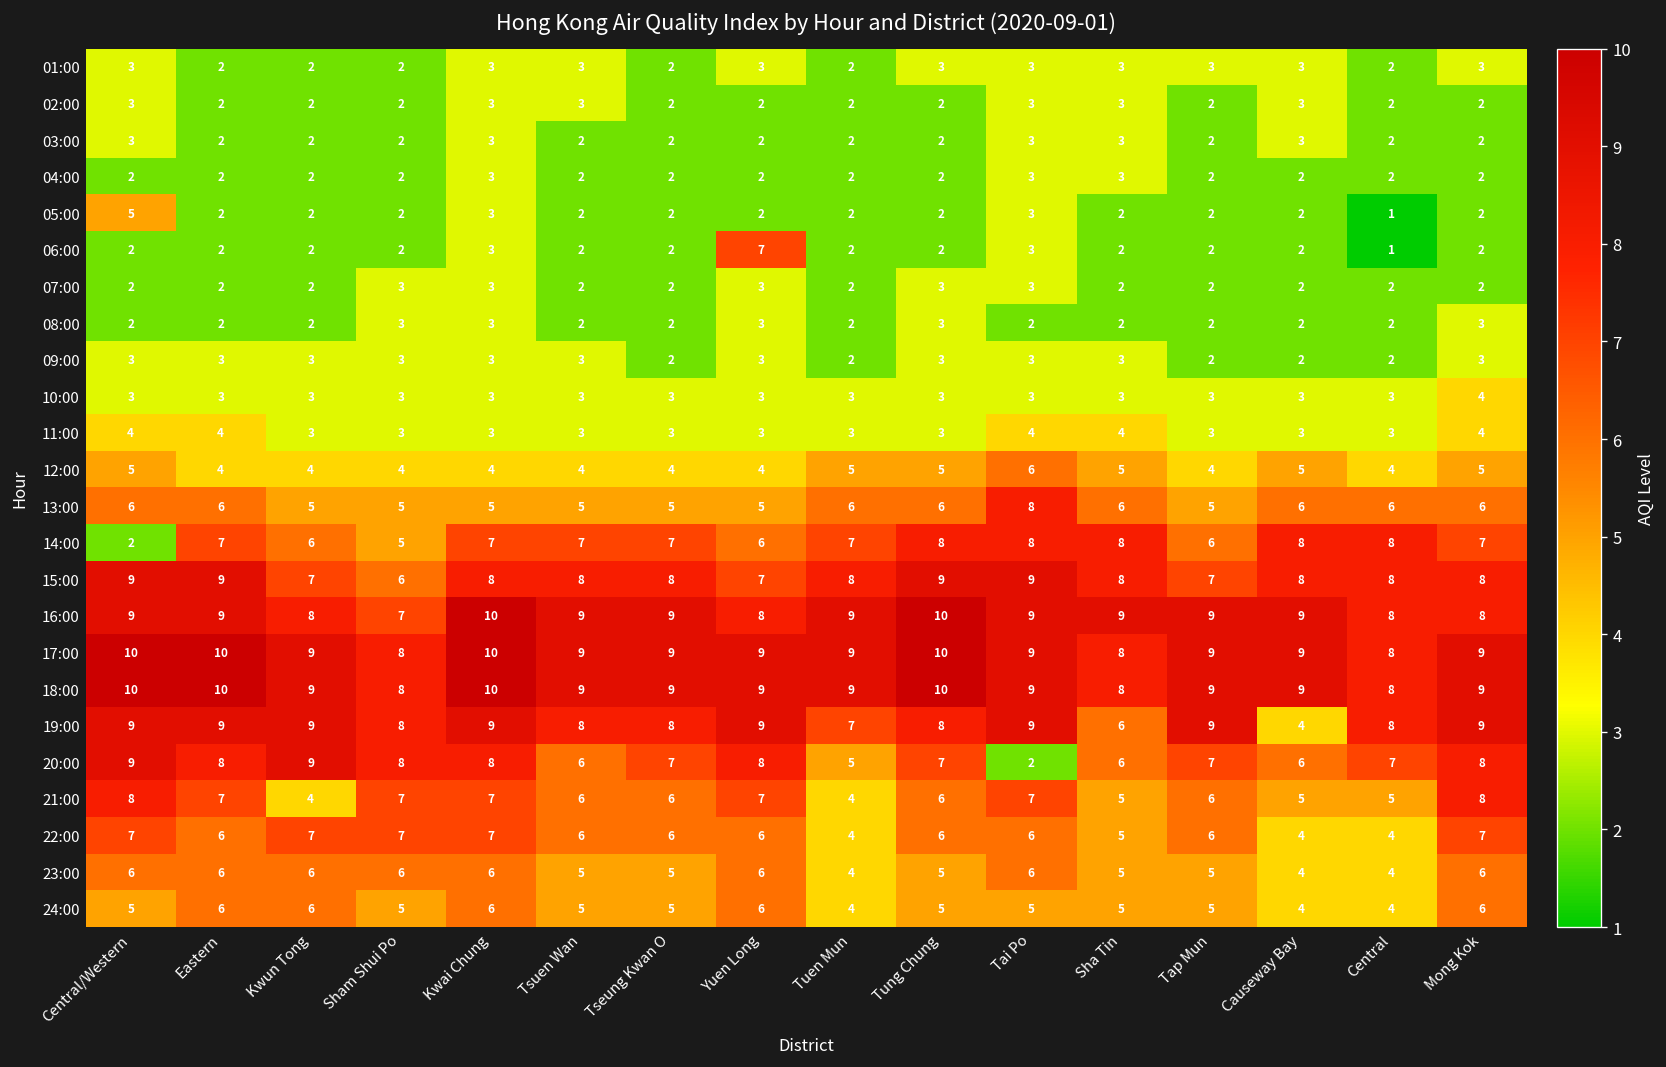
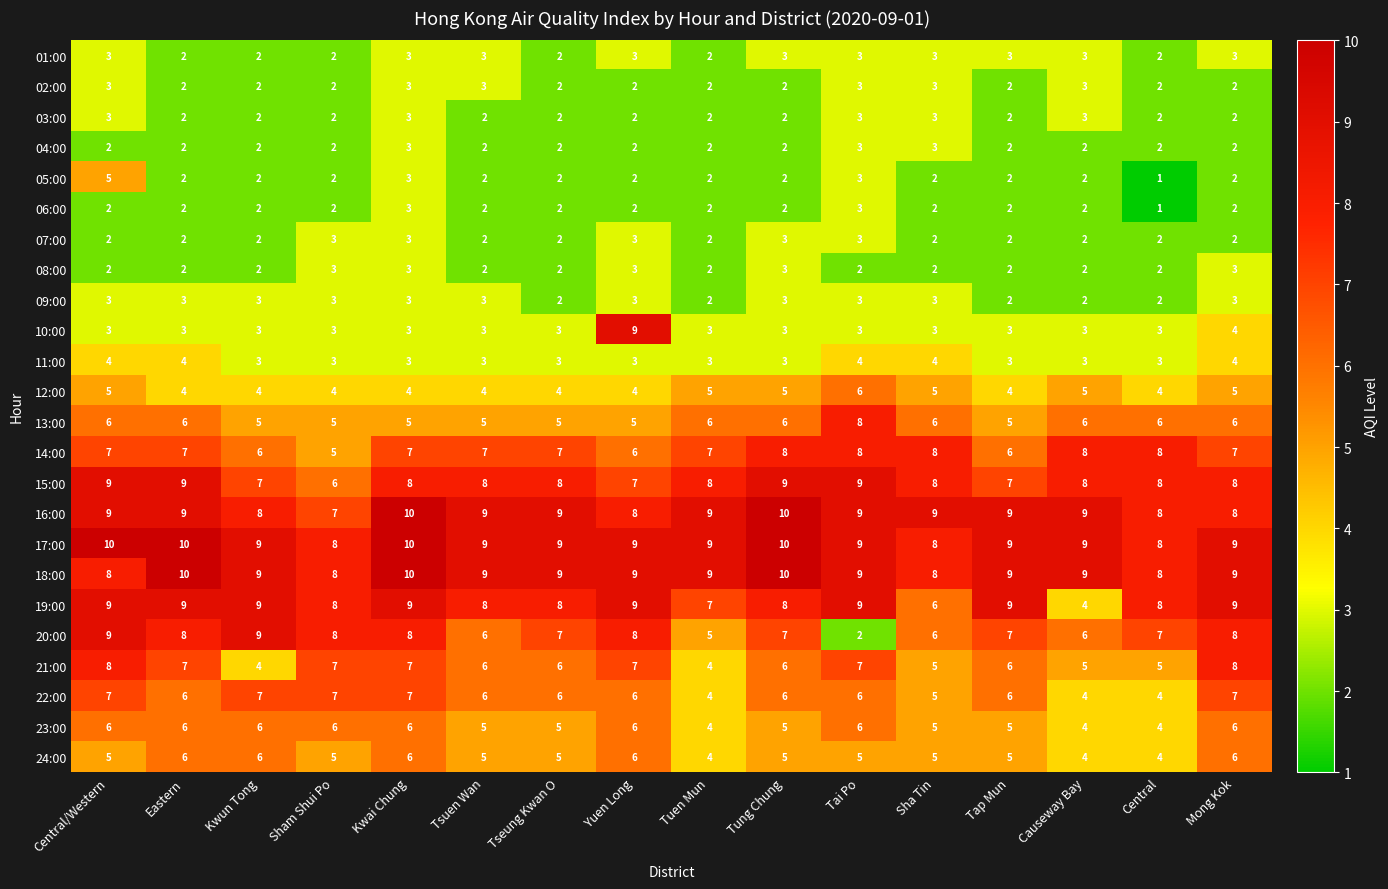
  {
    "06:00": {
      "Central/Western": 2,
      "Eastern": 2,
      "Kwun Tong": 2,
      "Sham Shui Po": 2,
      "Kwai Chung": 3,
      "Tsuen Wan": 2,
      "Tseung Kwan O": 2,
-     "Yuen Long": 7,
+     "Yuen Long": 2,
      "Tuen Mun": 2,
      "Tung Chung": 2,
      "Tai Po": 3,
      "Sha Tin": 2,
      "Tap Mun": 2,
      "Causeway Bay": 2,
      "Central": 1,
      "Mong Kok": 2
    },
    "10:00": {
      "Central/Western": 3,
      "Eastern": 3,
      "Kwun Tong": 3,
      "Sham Shui Po": 3,
      "Kwai Chung": 3,
      "Tsuen Wan": 3,
      "Tseung Kwan O": 3,
-     "Yuen Long": 3,
+     "Yuen Long": 9,
      "Tuen Mun": 3,
      "Tung Chung": 3,
      "Tai Po": 3,
      "Sha Tin": 3,
      "Tap Mun": 3,
      "Causeway Bay": 3,
      "Central": 3,
      "Mong Kok": 4
    },
    "14:00": {
-     "Central/Western": 2,
+     "Central/Western": 7,
      "Eastern": 7,
      "Kwun Tong": 6,
      "Sham Shui Po": 5,
      "Kwai Chung": 7,
      "Tsuen Wan": 7,
      "Tseung Kwan O": 7,
      "Yuen Long": 6,
      "Tuen Mun": 7,
      "Tung Chung": 8,
      "Tai Po": 8,
      "Sha Tin": 8,
      "Tap Mun": 6,
      "Causeway Bay": 8,
      "Central": 8,
      "Mong Kok": 7
    },
    "18:00": {
-     "Central/Western": 10,
+     "Central/Western": 8,
      "Eastern": 10,
      "Kwun Tong": 9,
      "Sham Shui Po": 8,
      "Kwai Chung": 10,
      "Tsuen Wan": 9,
      "Tseung Kwan O": 9,
      "Yuen Long": 9,
      "Tuen Mun": 9,
      "Tung Chung": 10,
      "Tai Po": 9,
      "Sha Tin": 8,
      "Tap Mun": 9,
      "Causeway Bay": 9,
      "Central": 8,
      "Mong Kok": 9
    }
  }
